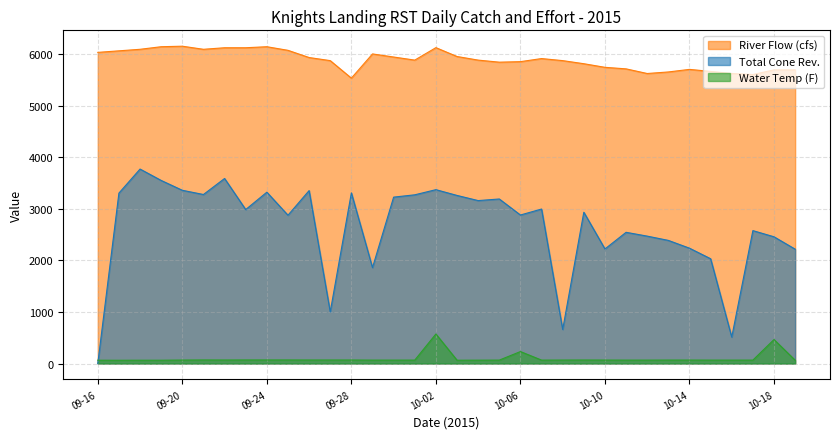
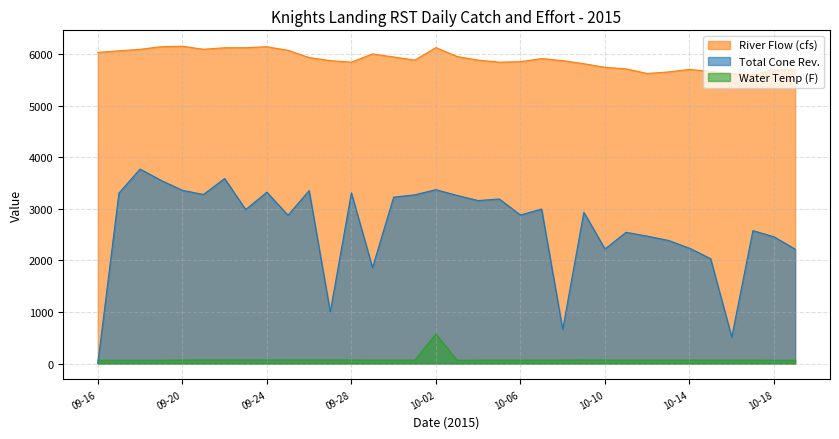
  {
    "River Flow (cfs)": {
      "09-16": 6000,
      "09-20": 6200,
      "09-24": 6200,
-     "09-28": 5500,
+     "09-28": 5900,
      "10-02": 6100,
      "10-06": 5900,
      "10-10": 5800,
      "10-14": 5700
    },
    "Total Cone Rev.": {
      "09-16": 0,
      "09-20": 3400,
      "09-24": 3300,
      "09-28": 3300,
      "10-02": 3400,
      "10-06": 2900,
      "10-10": 2200,
      "10-14": 2200,
      "10-18": 2500
    },
    "Water Temp (F)": {
      "09-16": 100,
      "09-20": 100,
      "09-24": 100,
      "09-28": 100,
      "10-02": 600,
-     "10-06": 200,
+     "10-06": 100,
      "10-10": 100,
      "10-14": 100,
-     "10-18": 500
+     "10-18": 100
    }
  }
